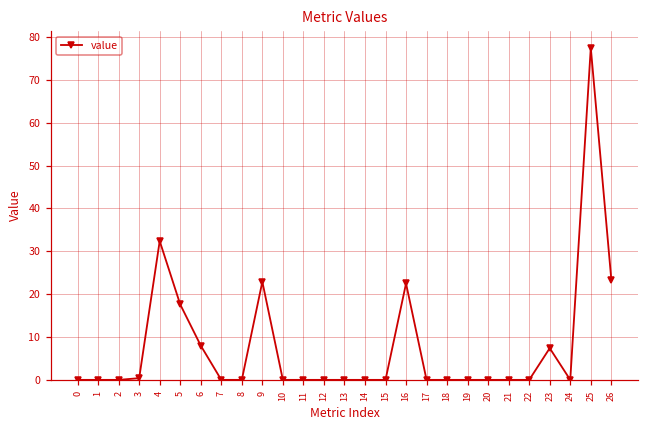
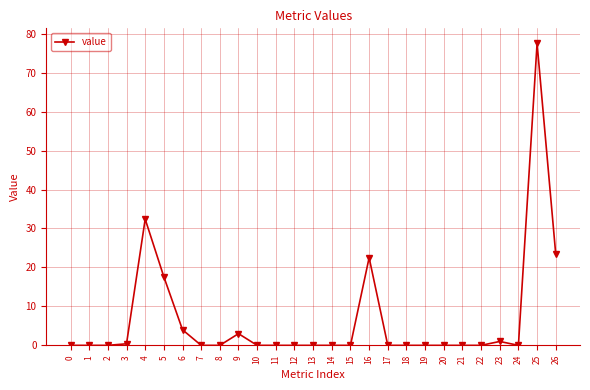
  {
    "0": 0,
    "1": 0,
    "2": 0,
    "3": 0,
    "4": 32,
    "5": 18,
-   "6": 8,
+   "6": 4,
    "7": 0,
    "8": 0,
-   "9": 23,
+   "9": 3,
    "10": 0,
    "11": 0,
    "12": 0,
    "13": 0,
    "14": 0,
    "15": 0,
    "16": 23,
    "17": 0,
    "18": 0,
    "19": 0,
    "20": 0,
    "21": 0,
    "22": 0,
-   "23": 7,
+   "23": 1,
    "24": 0,
    "25": 78,
    "26": 23
  }
